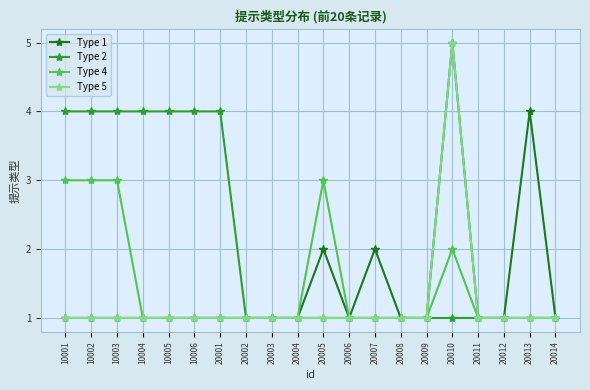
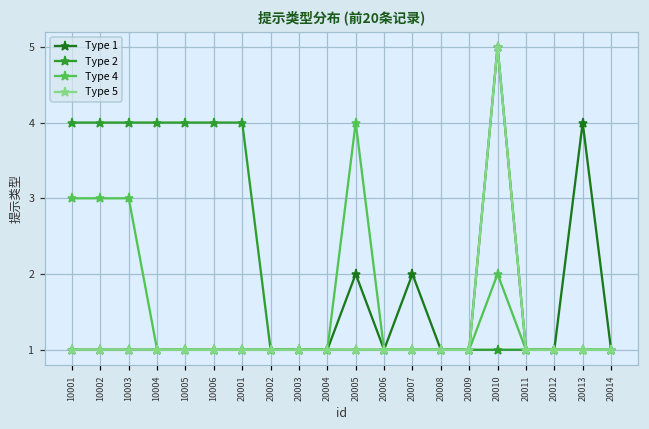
  {
    "Type 4": {
      "10001": 3,
      "10002": 3,
      "10003": 3,
-     "20005": 3,
+     "20005": 4,
      "20010": 2
    }
  }
